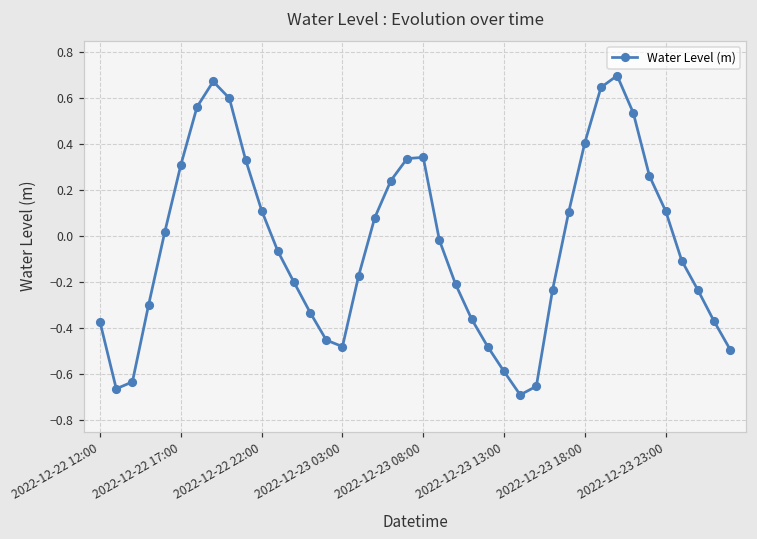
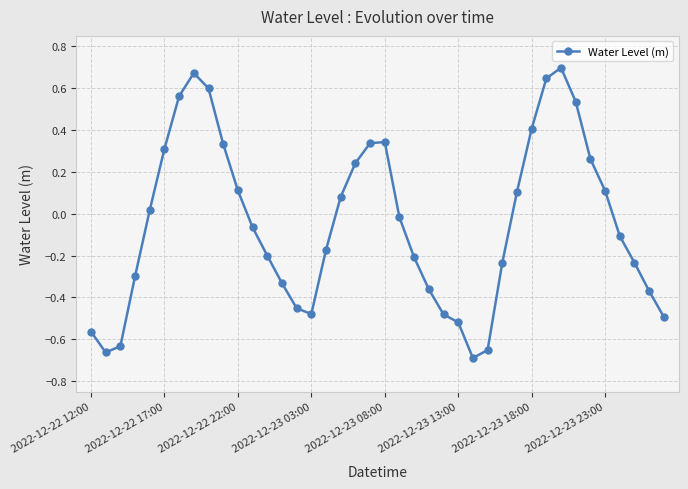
  {
-   "2022-12-22 12:00": -0.37,
+   "2022-12-22 12:00": -0.56,
    "2022-12-22 17:00": 0.31,
    "2022-12-22 22:00": 0.11,
    "2022-12-23 03:00": -0.48,
    "2022-12-23 08:00": 0.34,
-   "2022-12-23 13:00": -0.59,
+   "2022-12-23 13:00": -0.52,
    "2022-12-23 18:00": 0.41,
    "2022-12-23 23:00": 0.11
  }
